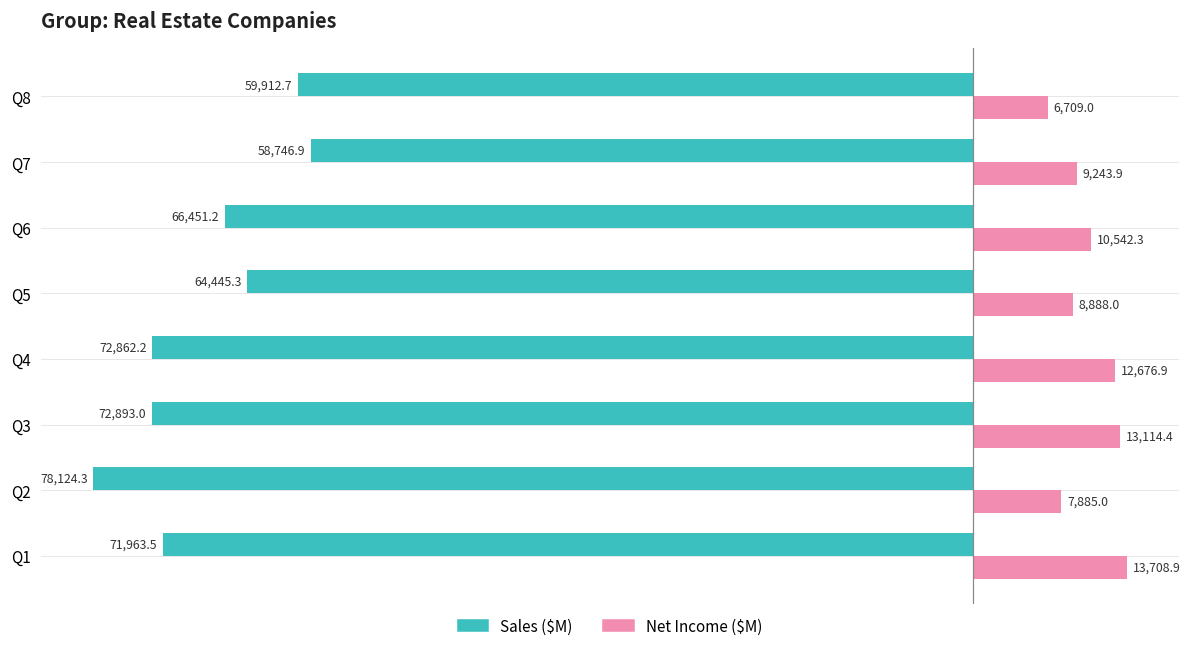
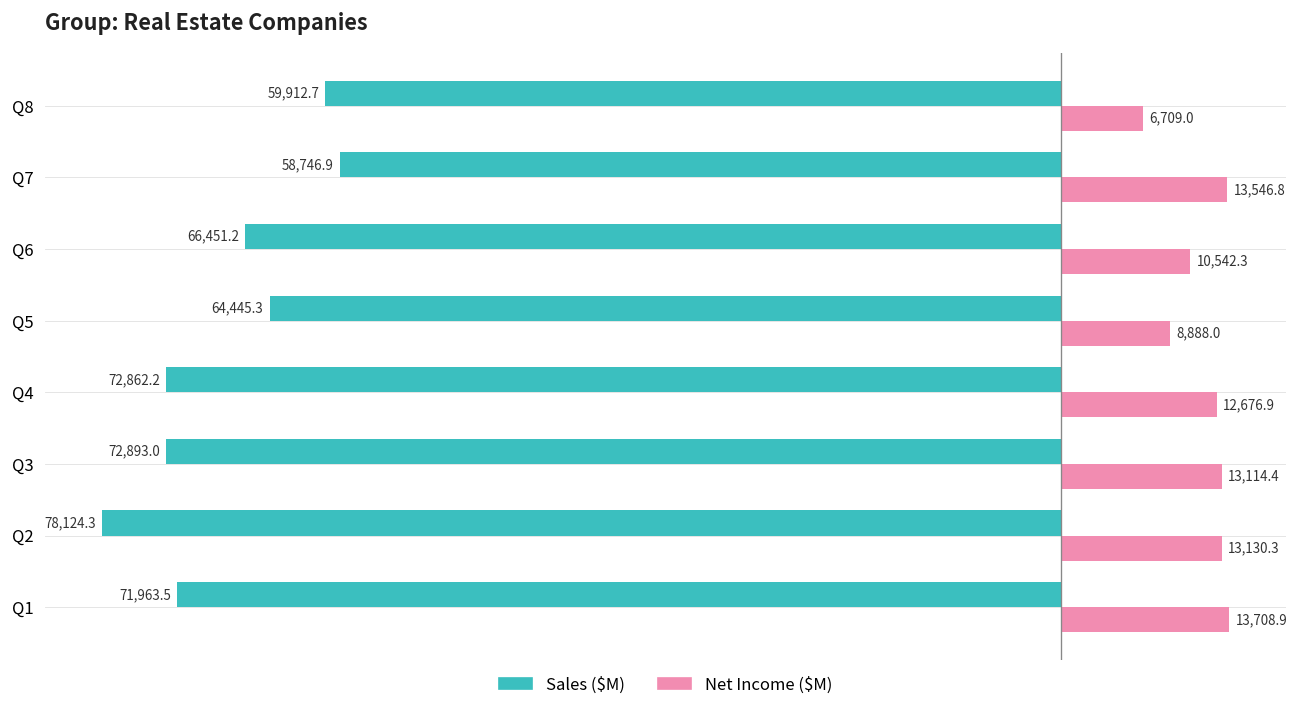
  {
    "Net Income ($M)": {
      "Q8": "6,709.0",
-     "Q7": "9,243.9",
+     "Q7": "13,546.8",
      "Q6": "10,542.3",
      "Q5": "8,888.0",
      "Q4": "12,676.9",
      "Q3": "13,114.4",
-     "Q2": "7,885.0",
+     "Q2": "13,130.3",
      "Q1": "13,708.9"
    }
  }
